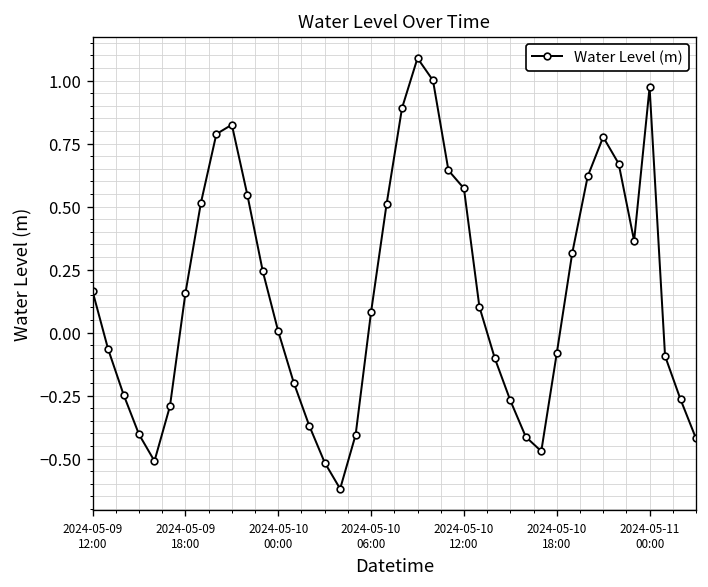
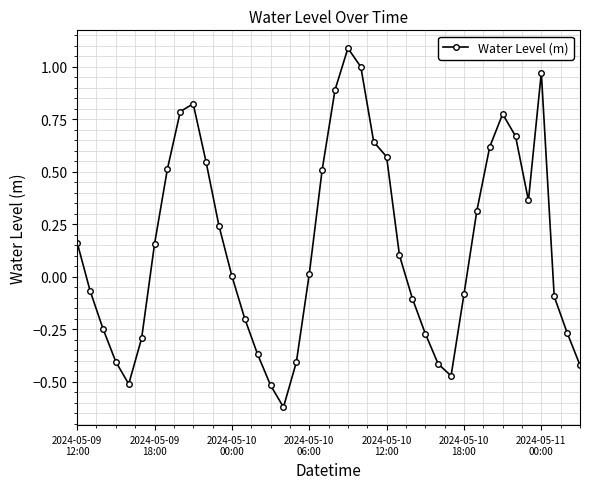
  {
    "2024-05-09 12:00": 0.16,
    "2024-05-09 18:00": 0.16,
    "2024-05-10 00:00": 0.00,
-   "2024-05-10 06:00": 0.08,
+   "2024-05-10 06:00": 0.01,
    "2024-05-10 12:00": 0.57,
    "2024-05-10 18:00": -0.08,
    "2024-05-11 00:00": 0.97
  }
